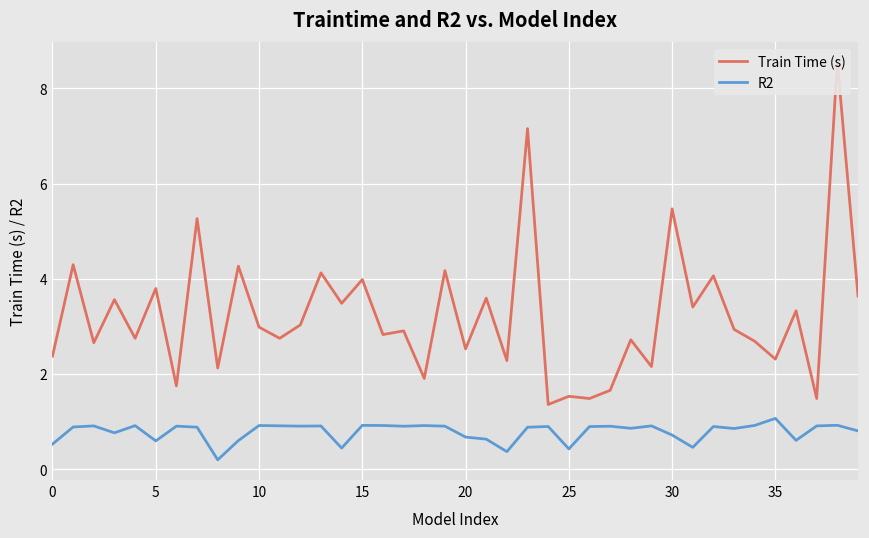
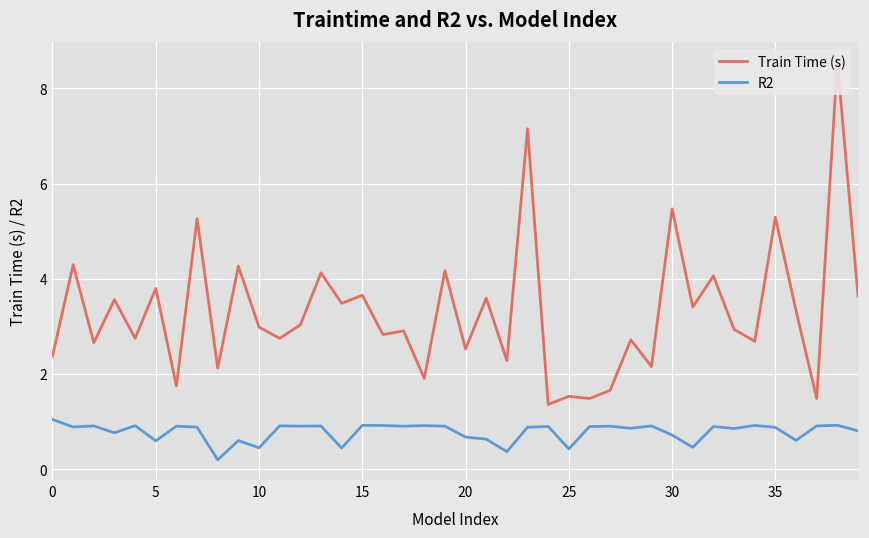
  {
    "Train Time (s)": {
      "0": 2.4,
      "5": 3.8,
      "10": 3.0,
-     "15": 4.0,
+     "15": 3.7,
      "20": 2.5,
      "25": 1.5,
      "30": 5.5,
-     "35": 2.3
+     "35": 5.3
    },
    "R2": {
-     "0": 0.5,
+     "0": 1.0,
      "5": 0.6,
-     "10": 0.9,
+     "10": 0.4,
      "15": 0.9,
      "20": 0.7,
      "25": 0.4,
      "30": 0.7,
-     "35": 1.1
+     "35": 0.9
    }
  }
